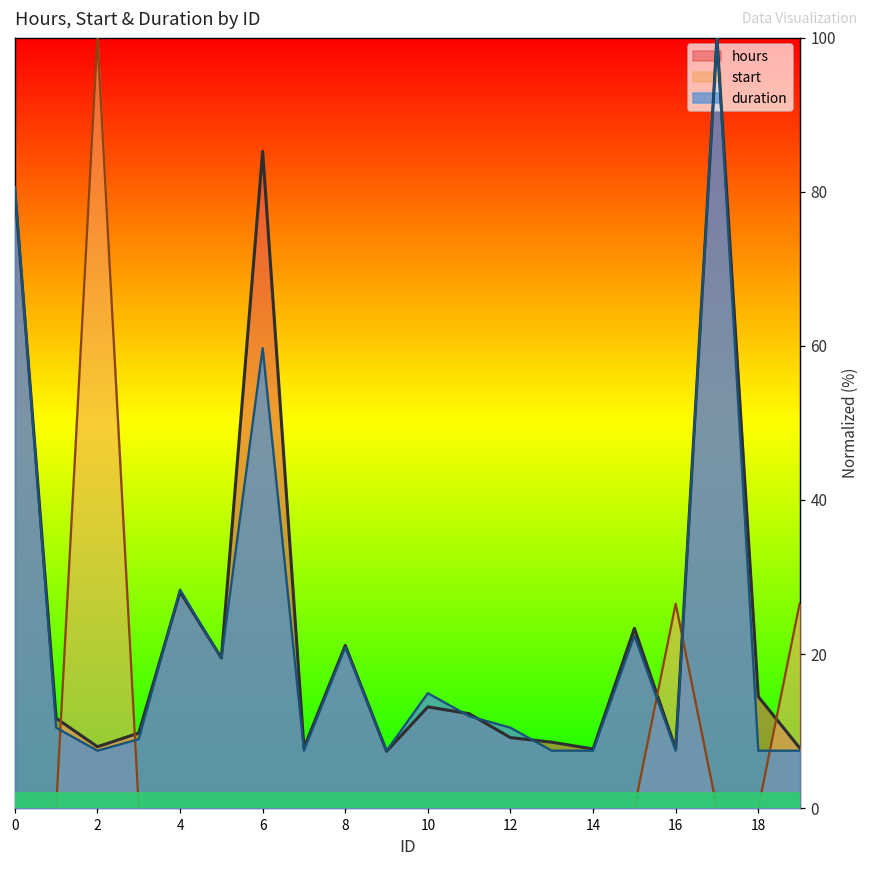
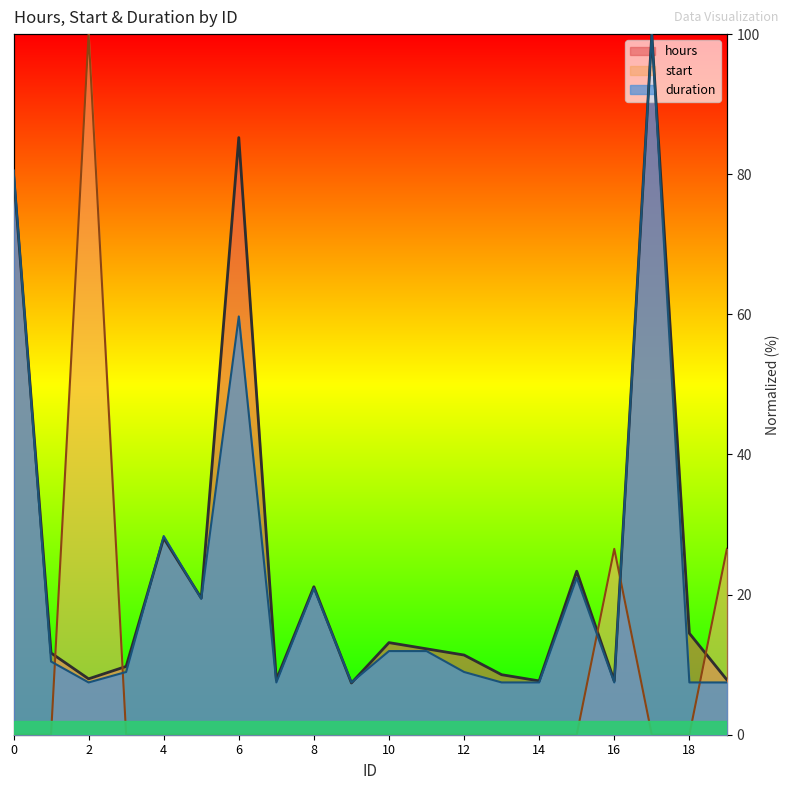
  {
    "hours": {
      "0": 80,
      "2": 8,
      "6": 85,
      "10": 13,
-     "12": 9,
+     "12": 11,
      "18": 14
    },
    "start": {
      "2": 100,
      "16": 27
    },
    "duration": {
      "0": 81,
      "2": 7,
      "6": 60,
-     "10": 15,
-     "12": 10,
+     "10": 12,
+     "12": 9,
      "18": 7
    }
  }
